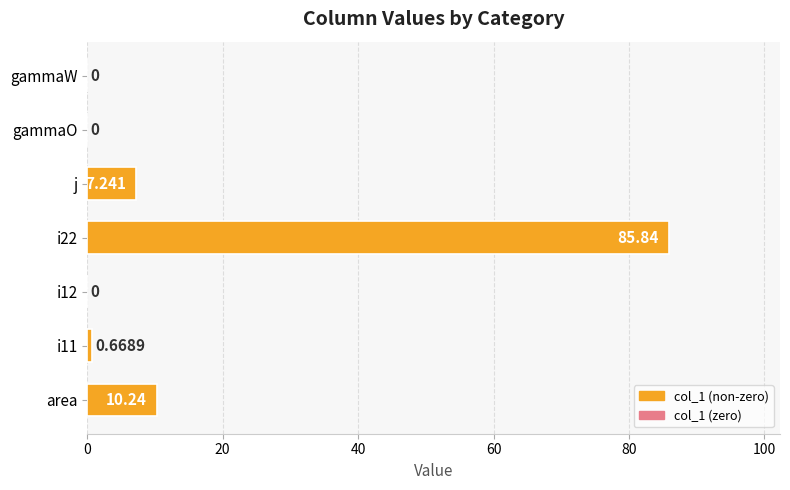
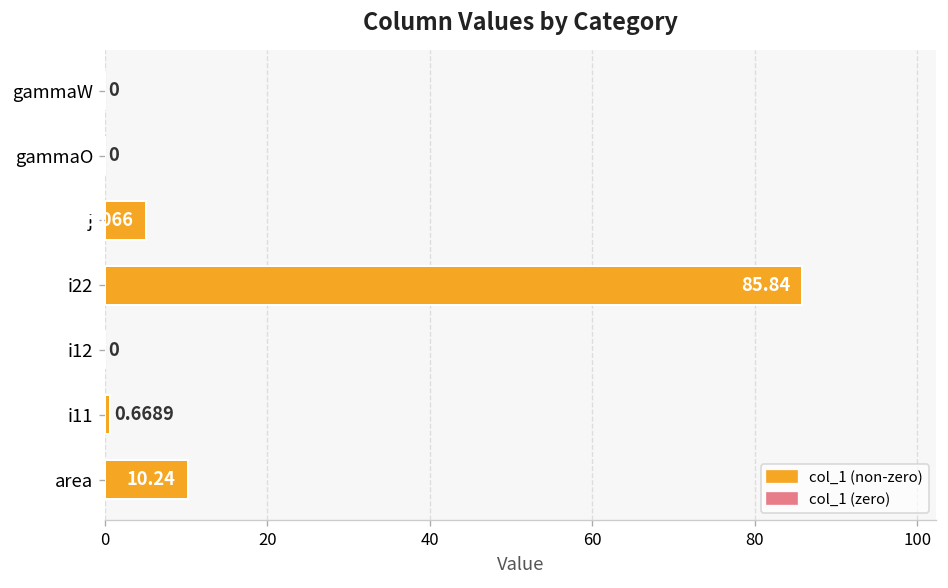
  {
    "gammaW": 0,
    "gammaO": 0,
-   "j": 7.241,
+   "j": 5.066,
    "i22": 85.84,
    "i12": 0,
    "i11": 0.6689,
    "area": 10.24
  }
